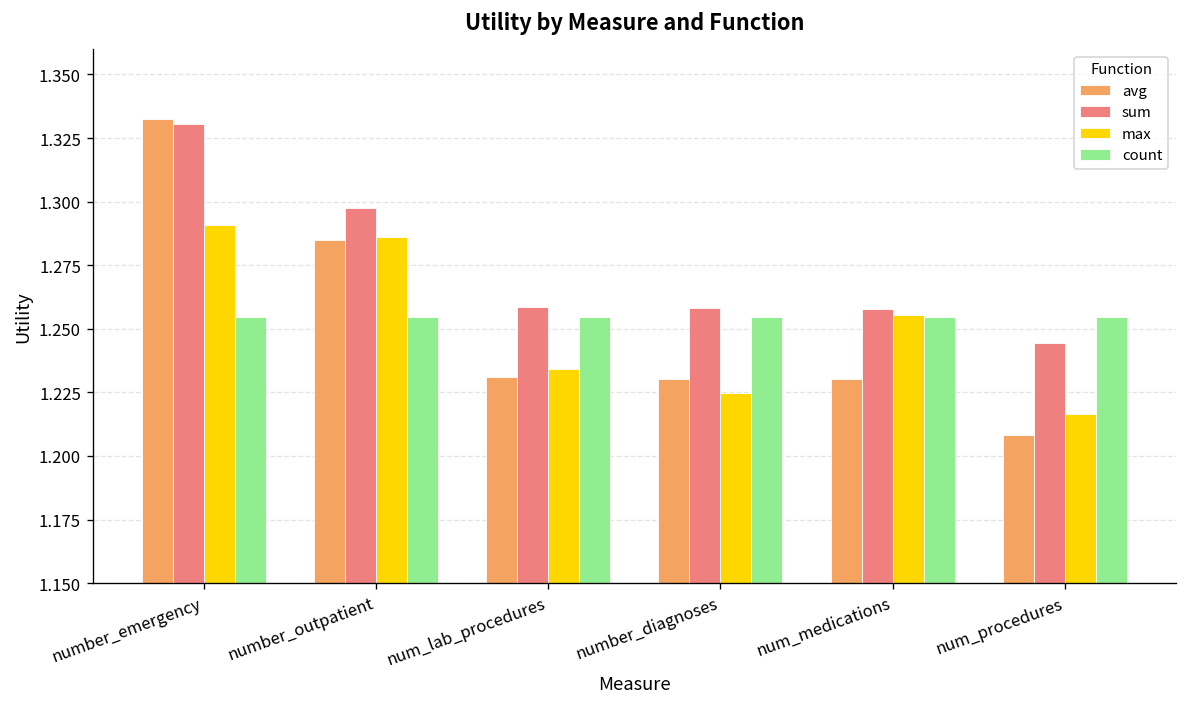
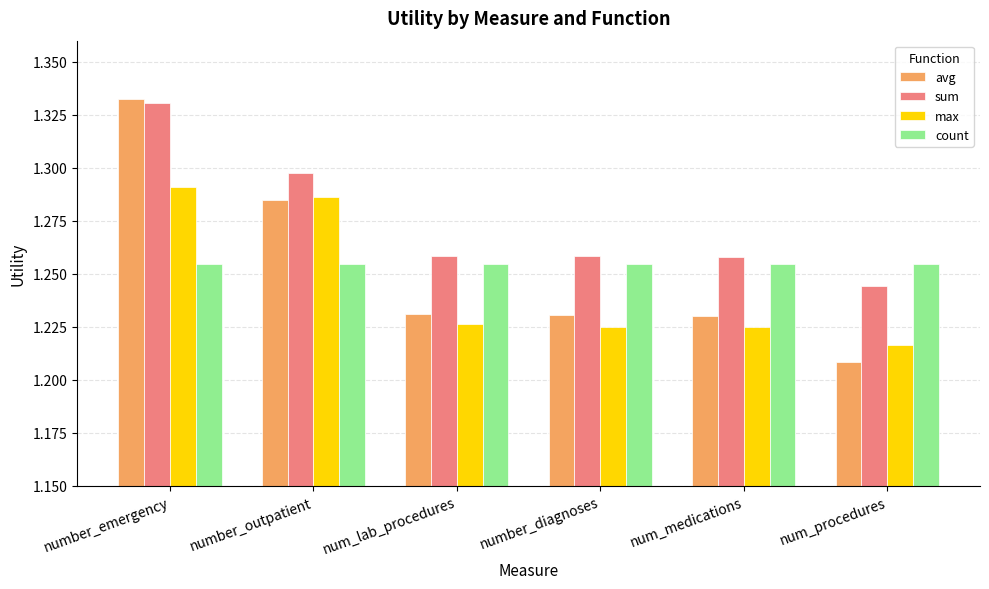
  {
    "max": {
      "number_emergency": 1.291,
      "number_outpatient": 1.286,
-     "num_lab_procedures": 1.234,
+     "num_lab_procedures": 1.226,
      "number_diagnoses": 1.225,
-     "num_medications": 1.255,
+     "num_medications": 1.225,
      "num_procedures": 1.217
    },
    "count": {
      "number_emergency": 1.255,
      "number_outpatient": 1.255,
      "num_lab_procedures": 1.255,
      "number_diagnoses": 1.255,
      "num_medications": 1.255,
      "num_procedures": 1.255
    }
  }
